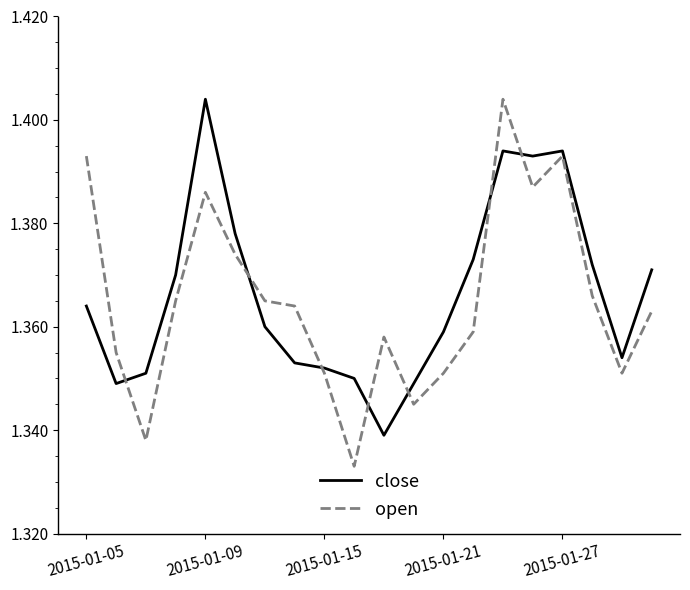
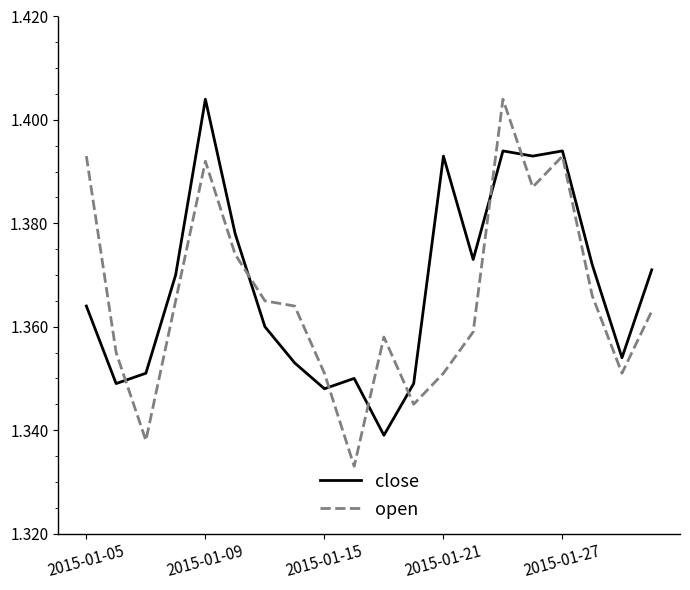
  {
    "close": {
      "2015-01-05": 1.364,
      "2015-01-09": 1.404,
-     "2015-01-15": 1.352,
-     "2015-01-21": 1.359,
+     "2015-01-15": 1.348,
+     "2015-01-21": 1.393,
      "2015-01-27": 1.394
    },
    "open": {
      "2015-01-05": 1.393,
-     "2015-01-09": 1.386,
+     "2015-01-09": 1.392,
      "2015-01-15": 1.351,
      "2015-01-21": 1.351,
      "2015-01-27": 1.393
    }
  }
